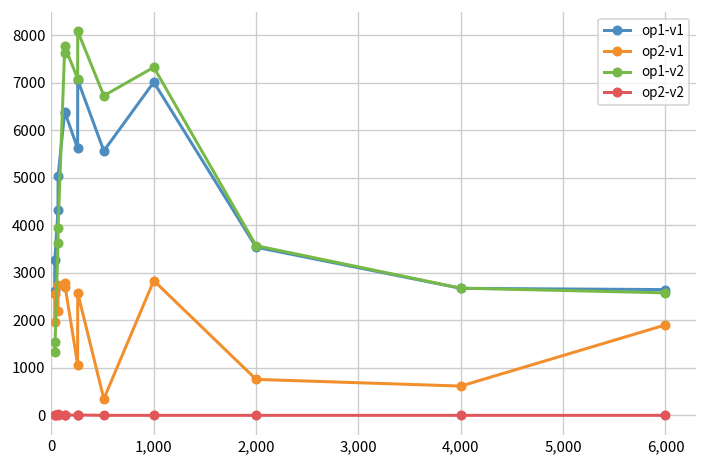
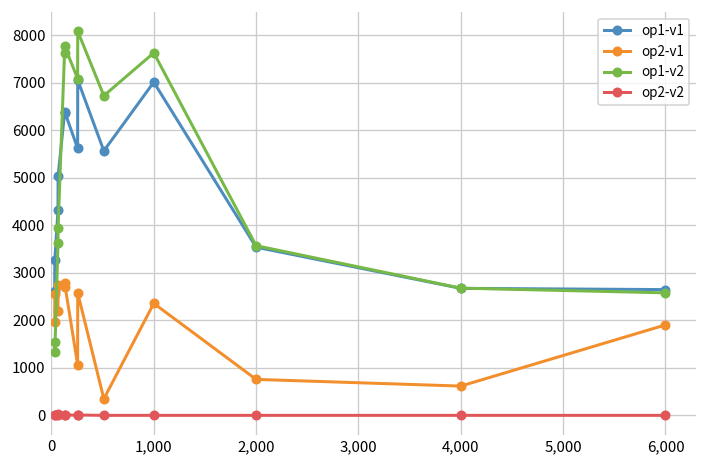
  {
    "op1-v1": {
      "1,000": 7000,
      "6,000": 2600
    },
    "op2-v1": {
-     "1,000": 2800,
+     "1,000": 2400,
      "2,000": 800,
      "4,000": 600,
      "6,000": 1900
    },
    "op1-v2": {
-     "1,000": 7300,
+     "1,000": 7600,
      "6,000": 2600
    },
    "op2-v2": {
      "1,000": 0,
      "2,000": 0,
      "4,000": 0,
      "6,000": 0
    }
  }
